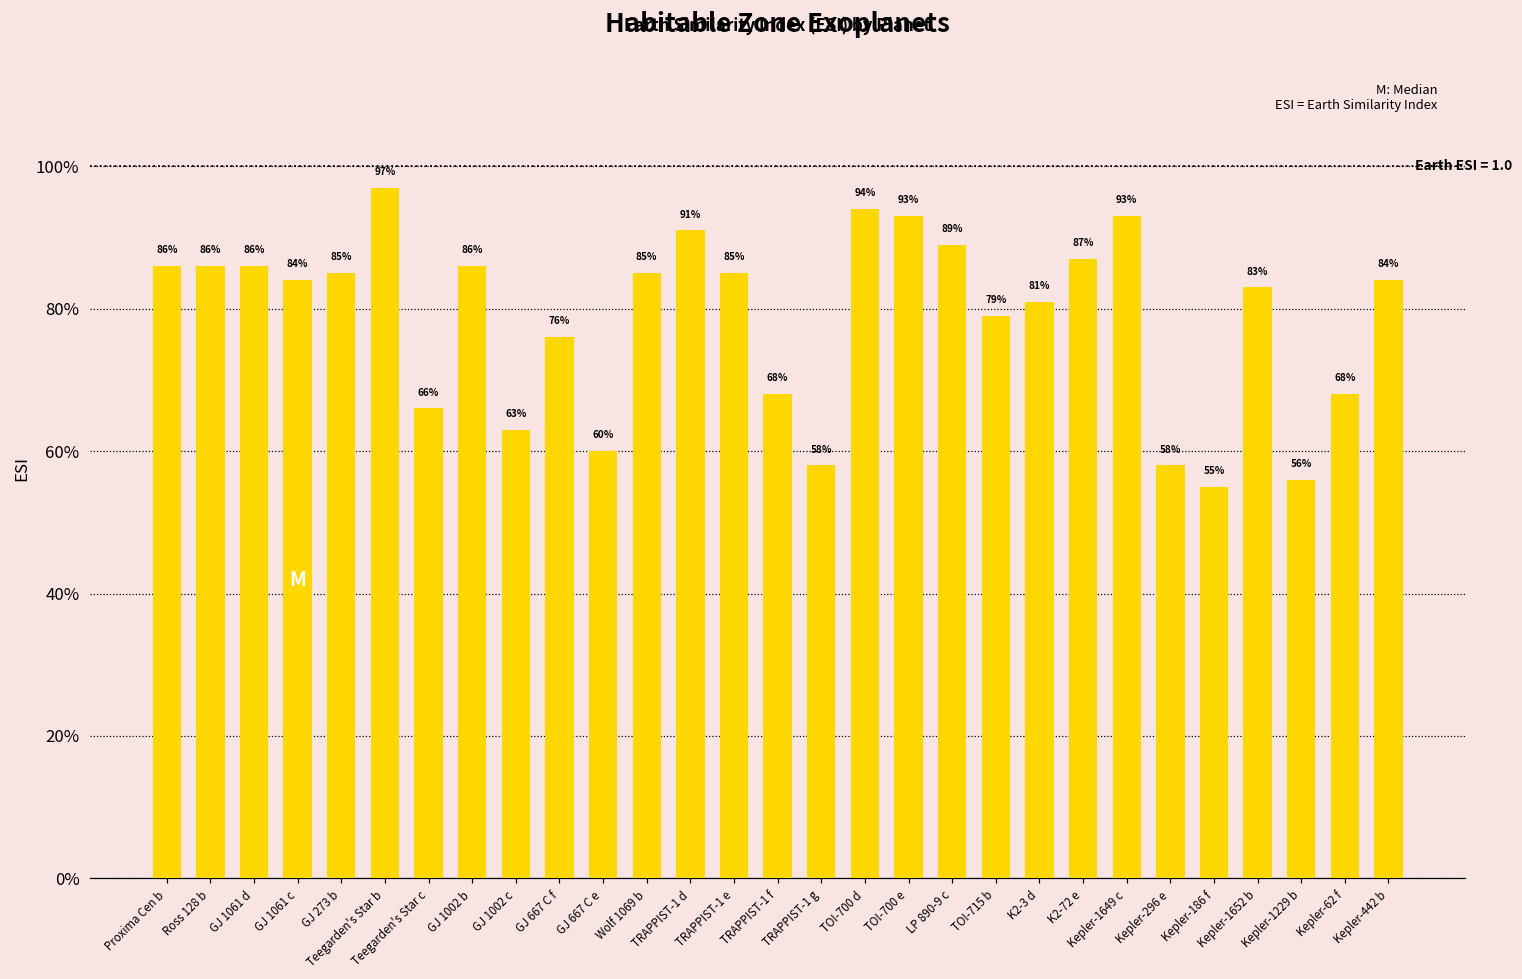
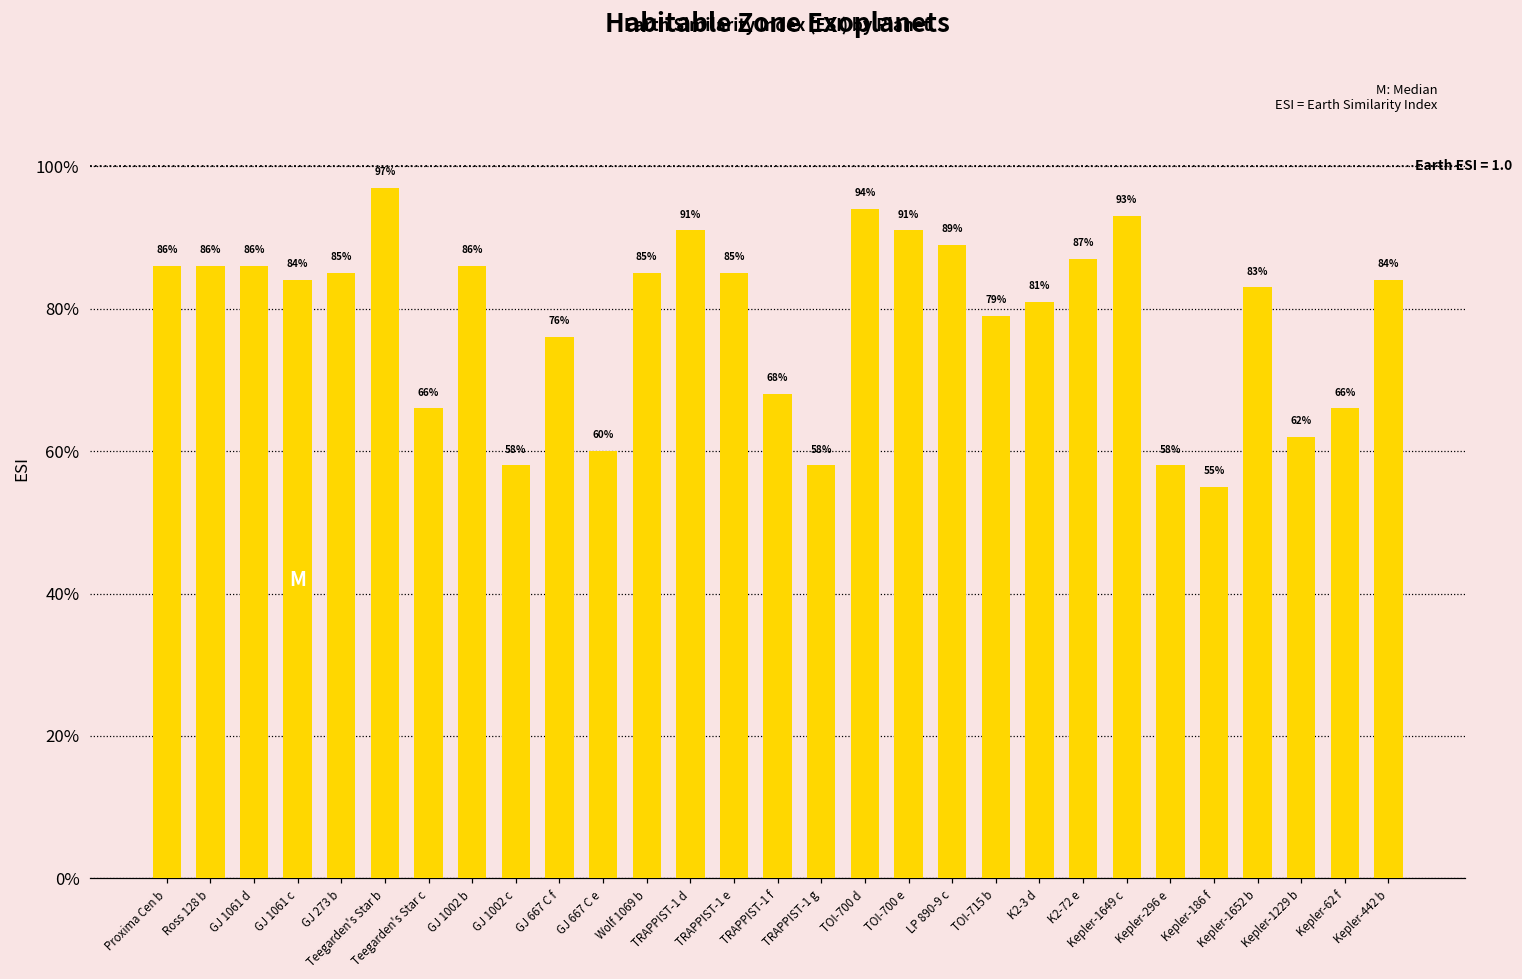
  {
    "Proxima Cen b": "86%",
    "Ross 128 b": "86%",
    "GJ 1061 d": "86%",
    "GJ 1061 c": "84%",
    "GJ 273 b": "85%",
    "Teegarden's Star b": "97%",
    "Teegarden's Star c": "66%",
    "GJ 1002 b": "86%",
-   "GJ 1002 c": "63%",
+   "GJ 1002 c": "58%",
    "GJ 667 C f": "76%",
    "GJ 667 C e": "60%",
    "Wolf 1069 b": "85%",
    "TRAPPIST-1 d": "91%",
    "TRAPPIST-1 e": "85%",
    "TRAPPIST-1 f": "68%",
    "TRAPPIST-1 g": "58%",
    "TOI-700 d": "94%",
-   "TOI-700 e": "93%",
+   "TOI-700 e": "91%",
    "LP 890-9 c": "89%",
    "TOI-715 b": "79%",
    "K2-3 d": "81%",
    "K2-72 e": "87%",
    "Kepler-1649 c": "93%",
    "Kepler-296 e": "58%",
    "Kepler-186 f": "55%",
    "Kepler-1652 b": "83%",
-   "Kepler-1229 b": "56%",
-   "Kepler-62 f": "68%",
+   "Kepler-1229 b": "62%",
+   "Kepler-62 f": "66%",
    "Kepler-442 b": "84%"
  }
